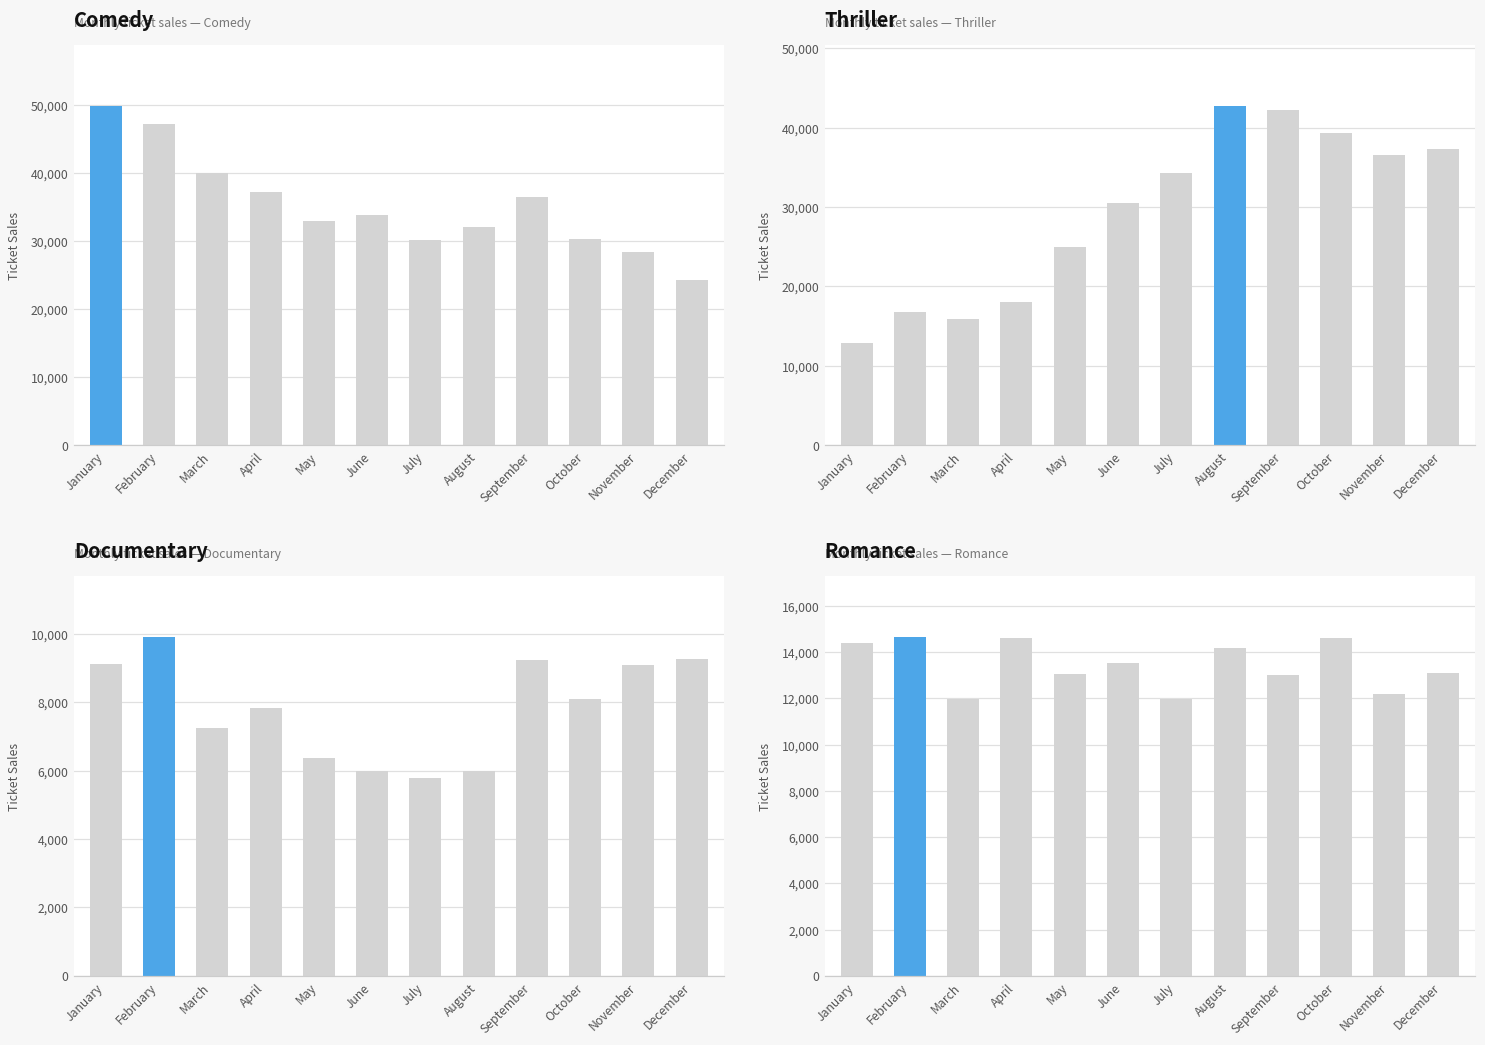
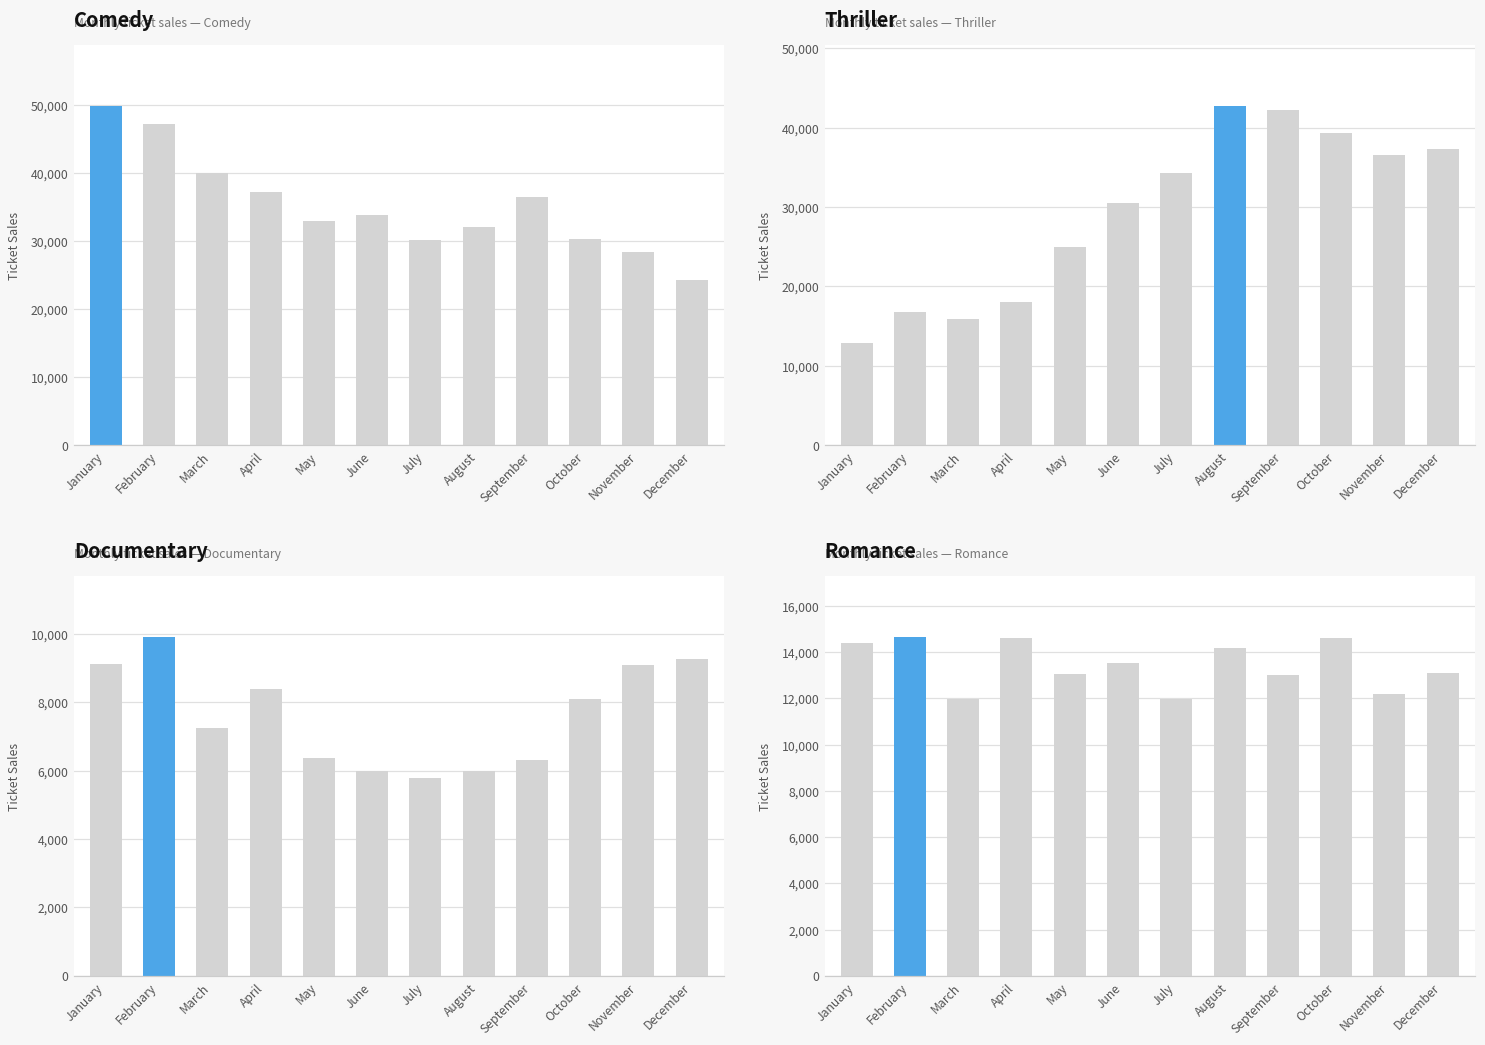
  {
    "Comedy": {
      "January": "50,000",
      "February": "47,000",
      "March": "40,000",
      "April": "37,000",
      "May": "33,000",
      "June": "34,000",
      "July": "30,000",
      "August": "32,000",
      "September": "36,000",
      "October": "30,000",
      "November": "28,000",
      "December": "24,000"
    },
    "Thriller": {
      "January": "13,000",
      "February": "17,000",
      "March": "16,000",
      "April": "18,000",
      "May": "25,000",
      "June": "30,000",
      "July": "34,000",
      "August": "43,000",
      "September": "42,000",
      "October": "39,000",
      "November": "37,000",
      "December": "37,000"
    },
    "Documentary": {
      "January": "9,100",
      "February": "9,900",
      "March": "7,300",
-     "April": "7,800",
+     "April": "8,400",
      "May": "6,400",
      "June": "6,000",
      "July": "5,800",
      "August": "6,000",
-     "September": "9,200",
+     "September": "6,300",
      "October": "8,100",
      "November": "9,100",
      "December": "9,300"
    },
    "Romance": {
      "January": "14,400",
      "February": "14,700",
      "March": "12,000",
      "April": "14,600",
      "May": "13,000",
      "June": "13,500",
      "July": "12,000",
      "August": "14,200",
      "September": "13,000",
      "October": "14,600",
      "November": "12,200",
      "December": "13,100"
    }
  }
